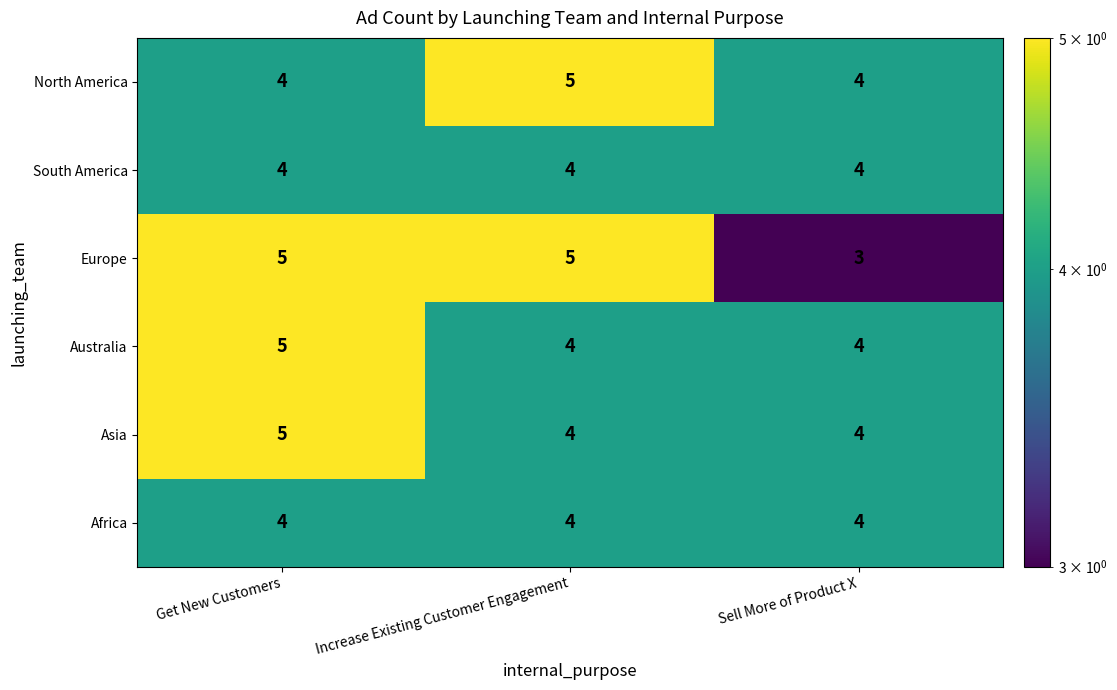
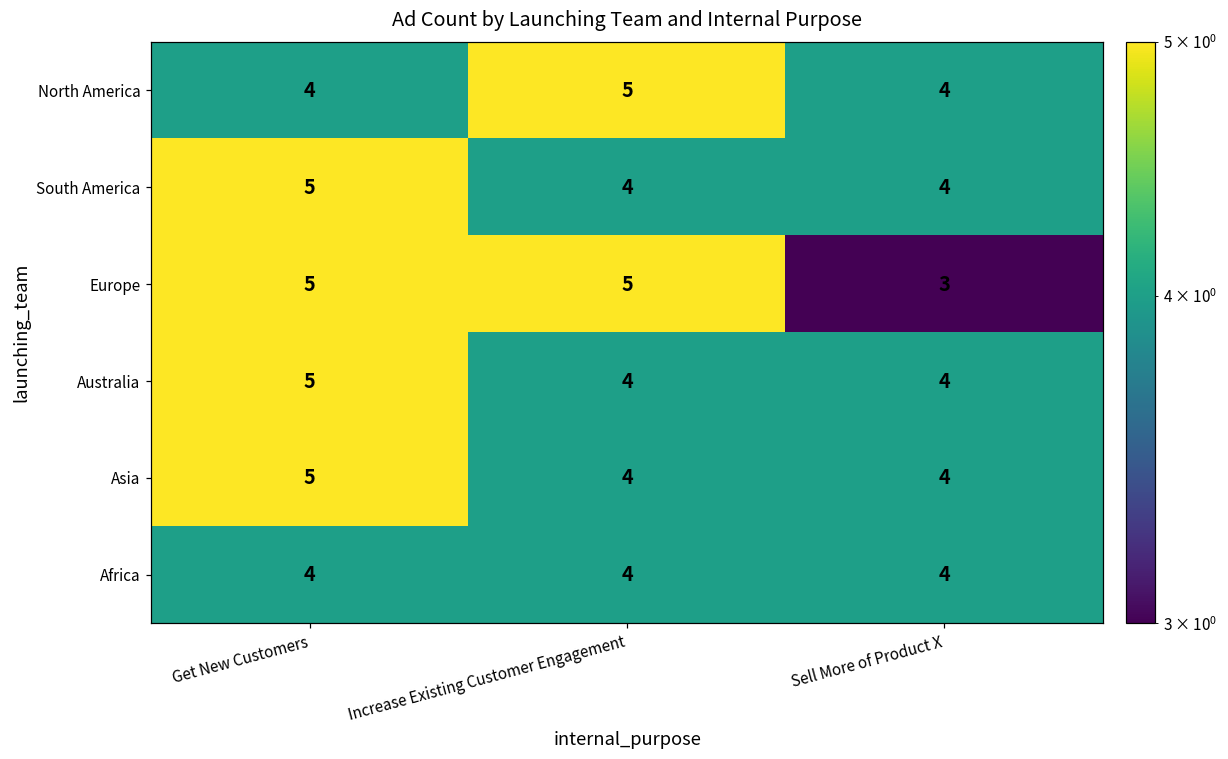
  {
    "North America": {
      "Get New Customers": 4,
      "Increase Existing Customer Engagement": 5,
      "Sell More of Product X": 4
    },
    "South America": {
-     "Get New Customers": 4,
+     "Get New Customers": 5,
      "Increase Existing Customer Engagement": 4,
      "Sell More of Product X": 4
    },
    "Europe": {
      "Get New Customers": 5,
      "Increase Existing Customer Engagement": 5,
      "Sell More of Product X": 3
    },
    "Australia": {
      "Get New Customers": 5,
      "Increase Existing Customer Engagement": 4,
      "Sell More of Product X": 4
    },
    "Asia": {
      "Get New Customers": 5,
      "Increase Existing Customer Engagement": 4,
      "Sell More of Product X": 4
    },
    "Africa": {
      "Get New Customers": 4,
      "Increase Existing Customer Engagement": 4,
      "Sell More of Product X": 4
    }
  }
